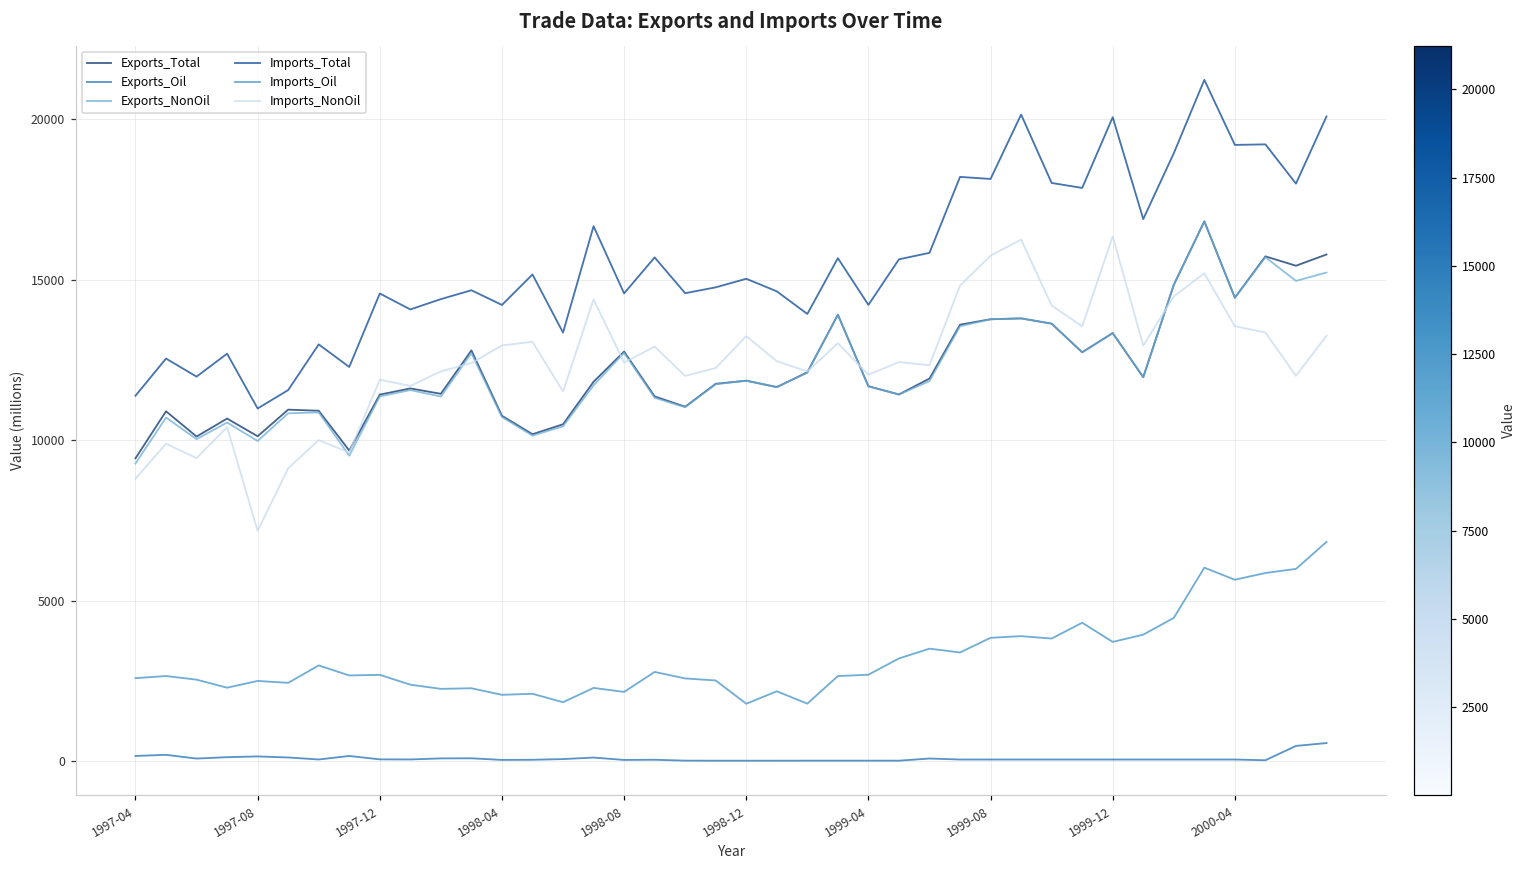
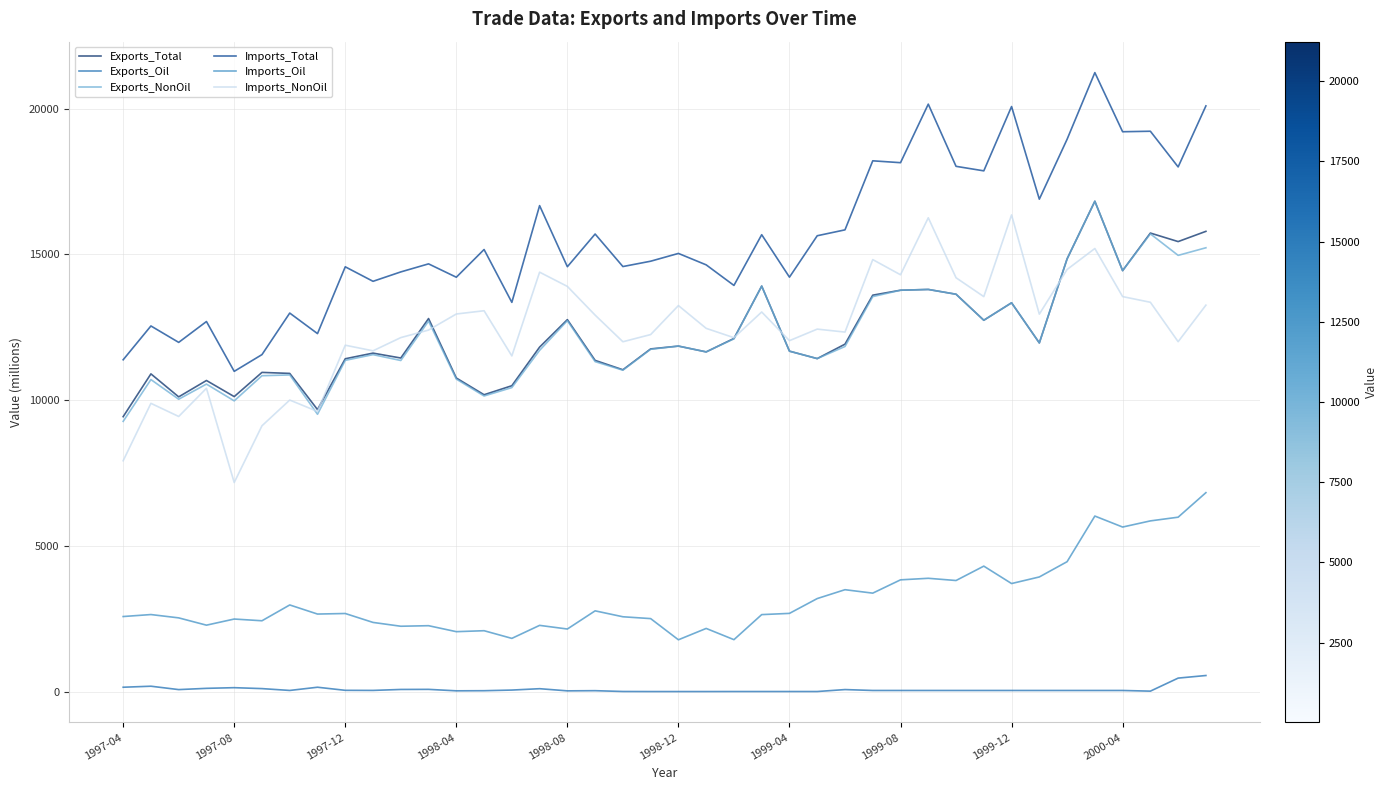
  {
    "Imports_NonOil": {
-     "1997-04": 8800,
+     "1997-04": 7900,
      "1997-08": 7200,
      "1997-12": 11900,
      "1998-04": 13000,
-     "1998-08": 12400,
+     "1998-08": 13900,
      "1998-12": 13200,
      "1999-04": 12000,
-     "1999-08": 15800,
+     "1999-08": 14300,
      "1999-12": 16400,
      "2000-04": 13600
    }
  }
